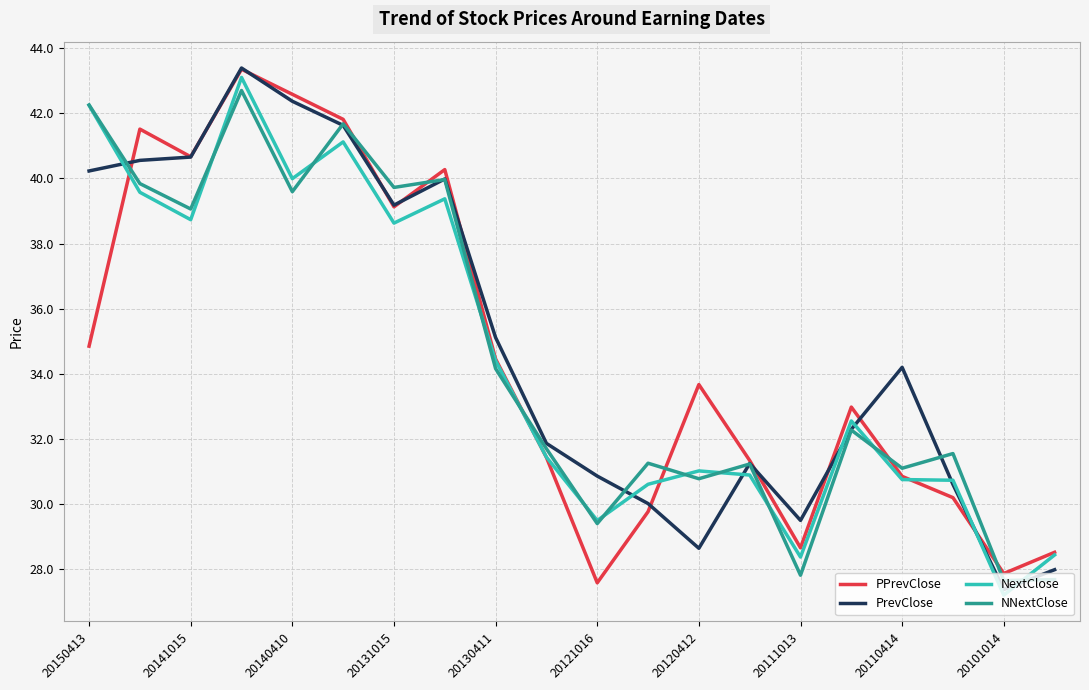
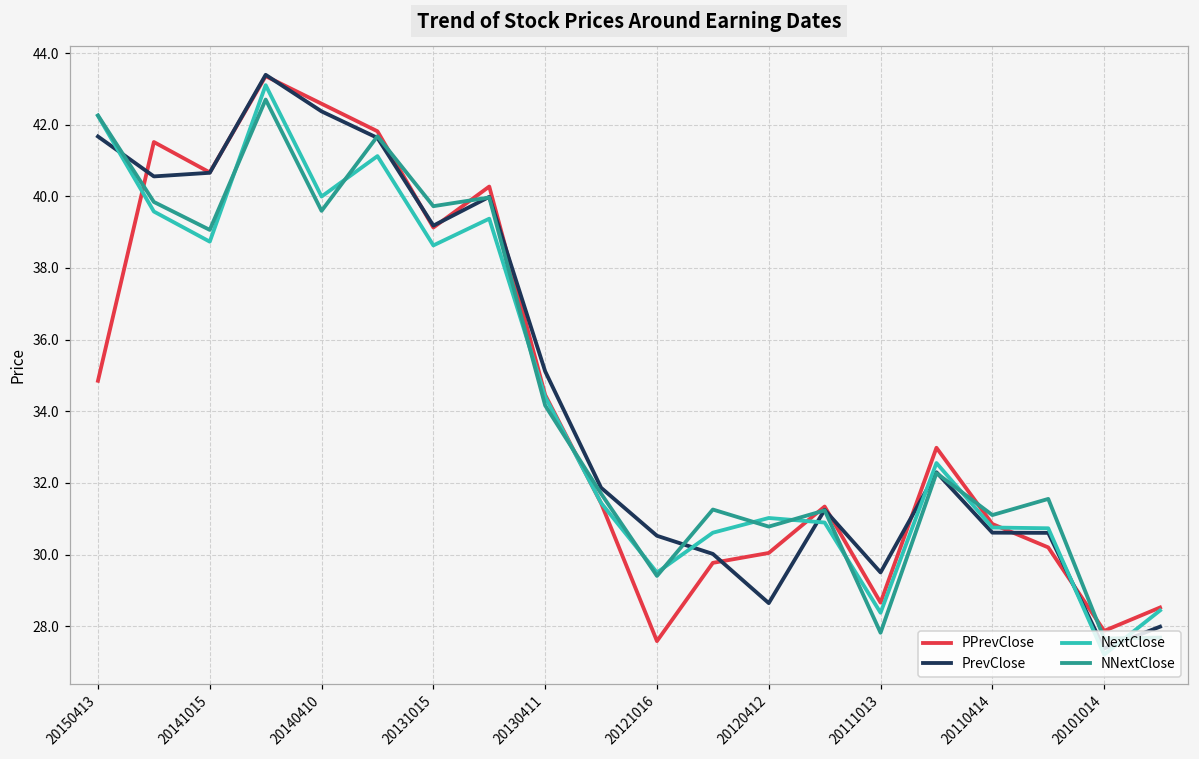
  {
    "PPrevClose": {
      "20150413": 34.9,
      "20140410": 42.6,
      "20121016": 27.6,
-     "20120412": 33.7,
+     "20120412": 30.0,
      "20111013": 28.7,
      "20110414": 30.9
    },
    "PrevClose": {
-     "20150413": 40.2,
+     "20150413": 41.7,
      "20140410": 42.4,
      "20130411": 35.1,
-     "20121016": 30.9,
+     "20121016": 30.5,
      "20120412": 28.6,
      "20111013": 29.5,
-     "20110414": 34.2
+     "20110414": 30.6
    }
  }
